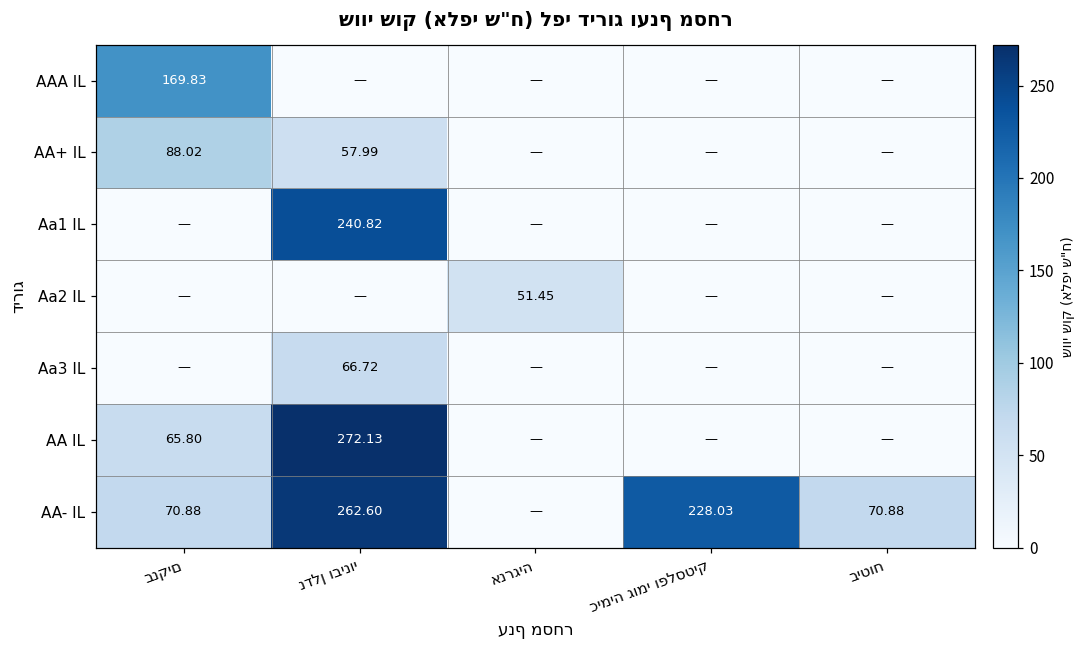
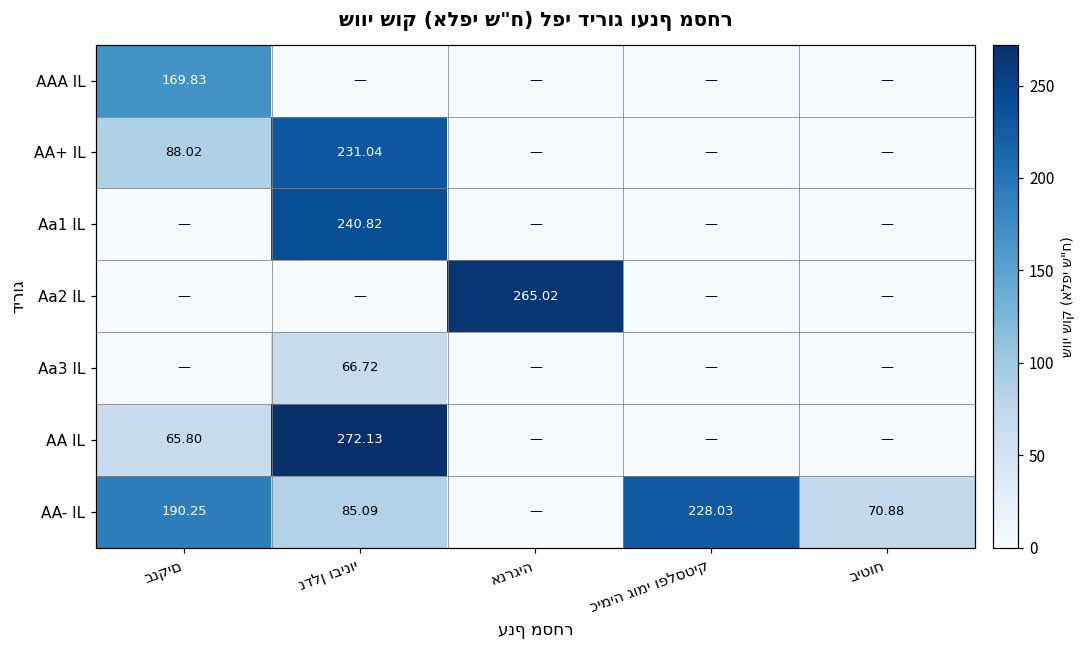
  {
    "AAA IL": {
      "בנקים": 169.83
    },
    "AA+ IL": {
      "בנקים": 88.02,
-     "נדלן ובינוי": 57.99
+     "נדלן ובינוי": 231.04
    },
    "Aa1 IL": {
      "נדלן ובינוי": 240.82
    },
    "Aa2 IL": {
-     "אנרגיה": 51.45
+     "אנרגיה": 265.02
    },
    "Aa3 IL": {
      "נדלן ובינוי": 66.72
    },
    "AA IL": {
      "בנקים": 65.80,
      "נדלן ובינוי": 272.13
    },
    "AA- IL": {
-     "בנקים": 70.88,
-     "נדלן ובינוי": 262.60,
+     "בנקים": 190.25,
+     "נדלן ובינוי": 85.09,
      "כימיה גומי ופלסטיק": 228.03,
      "ביטוח": 70.88
    }
  }
